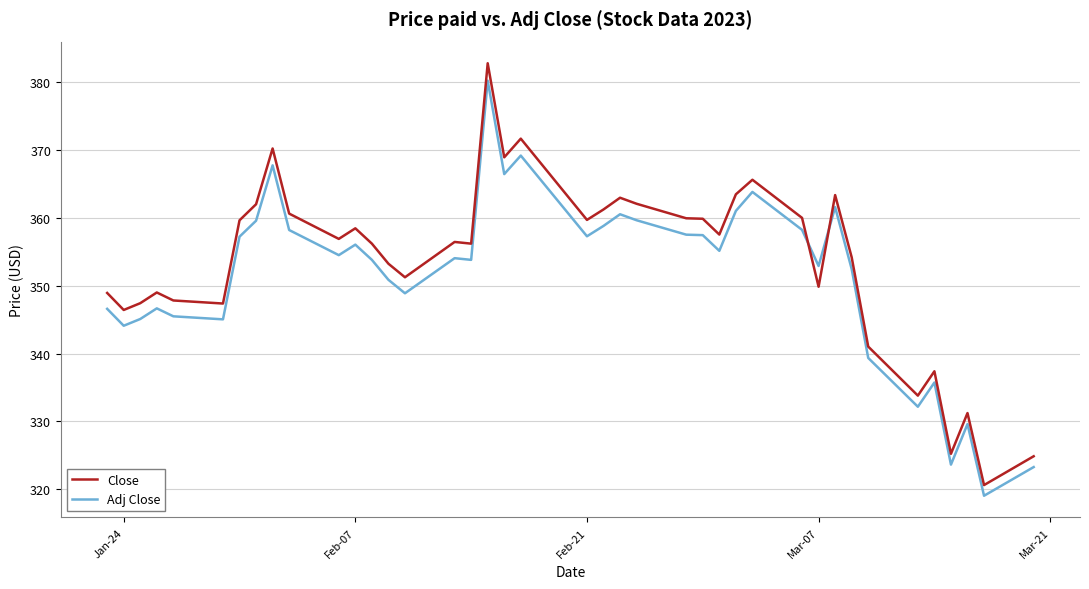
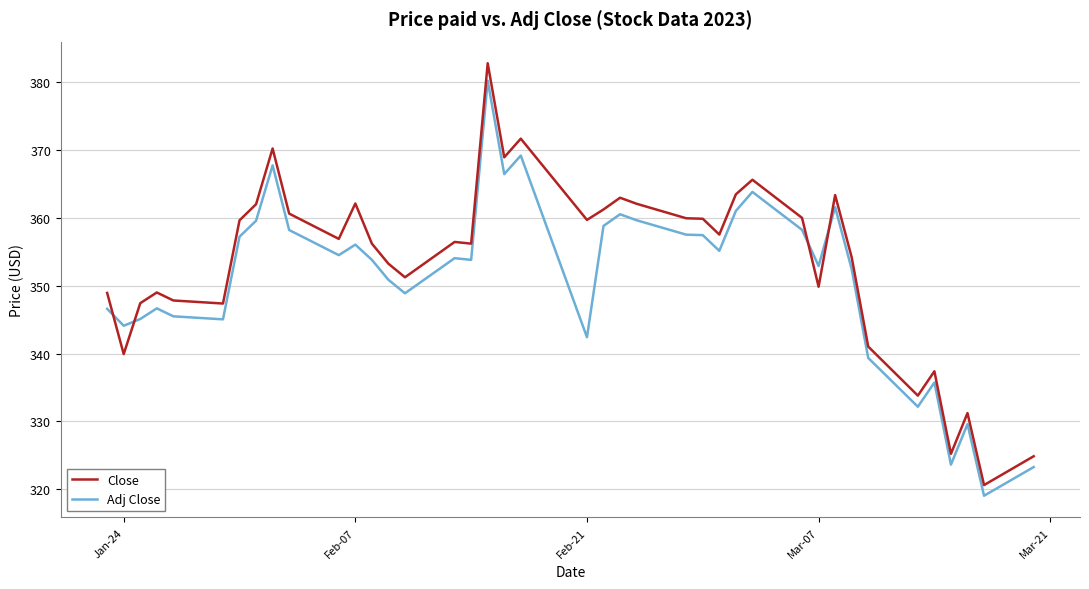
  {
    "Close": {
-     "Jan-24": 346,
-     "Feb-07": 358,
+     "Jan-24": 340,
+     "Feb-07": 362,
      "Feb-21": 360,
      "Mar-07": 350
    },
    "Adj Close": {
      "Jan-24": 344,
      "Feb-07": 356,
-     "Feb-21": 357,
+     "Feb-21": 342,
      "Mar-07": 353
    }
  }
